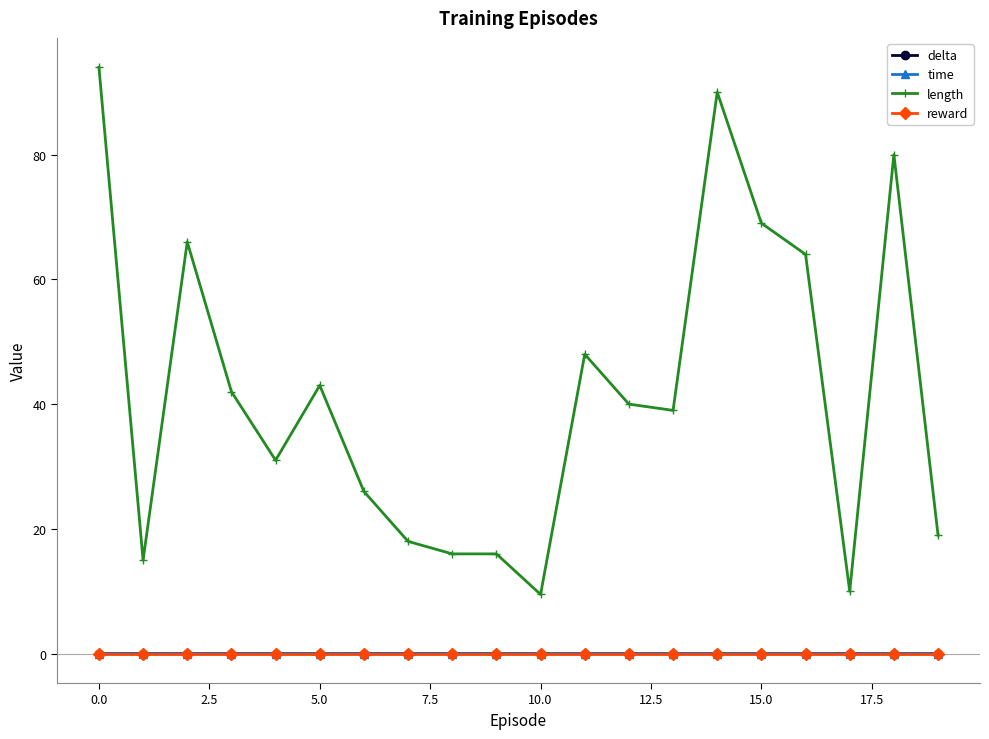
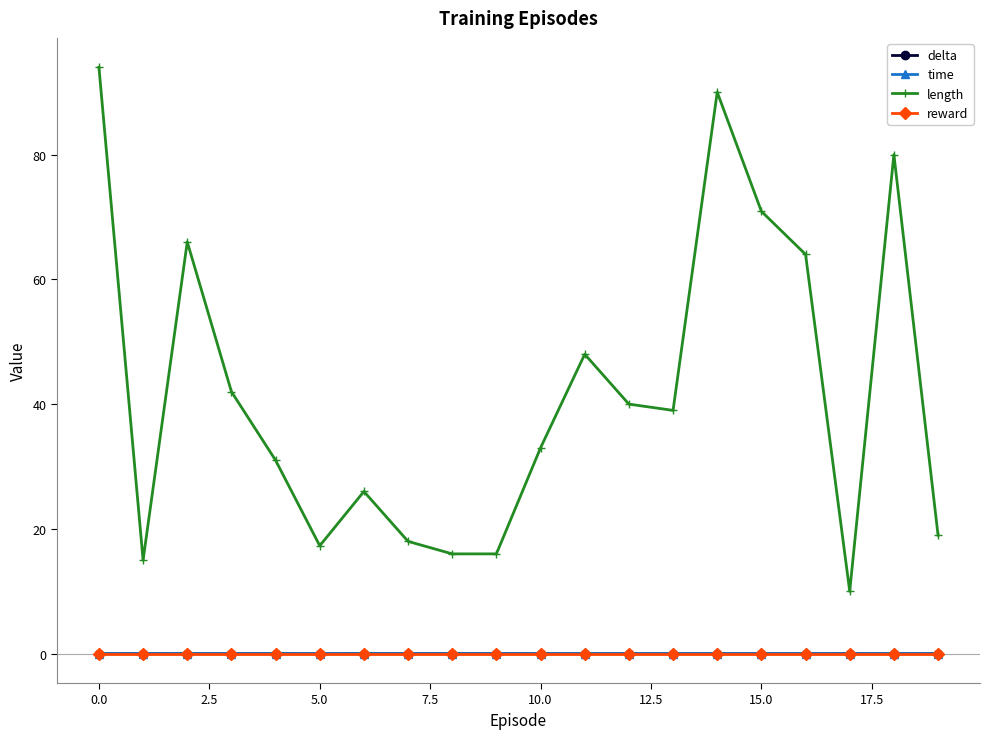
  {
    "reward": {
      "0.0": 0,
      "5.0": 0,
      "10.0": 0,
      "15.0": 0
    },
    "length": {
      "0.0": 94,
-     "5.0": 43,
-     "10.0": 10,
-     "15.0": 69
+     "5.0": 17,
+     "10.0": 33,
+     "15.0": 71
    }
  }
